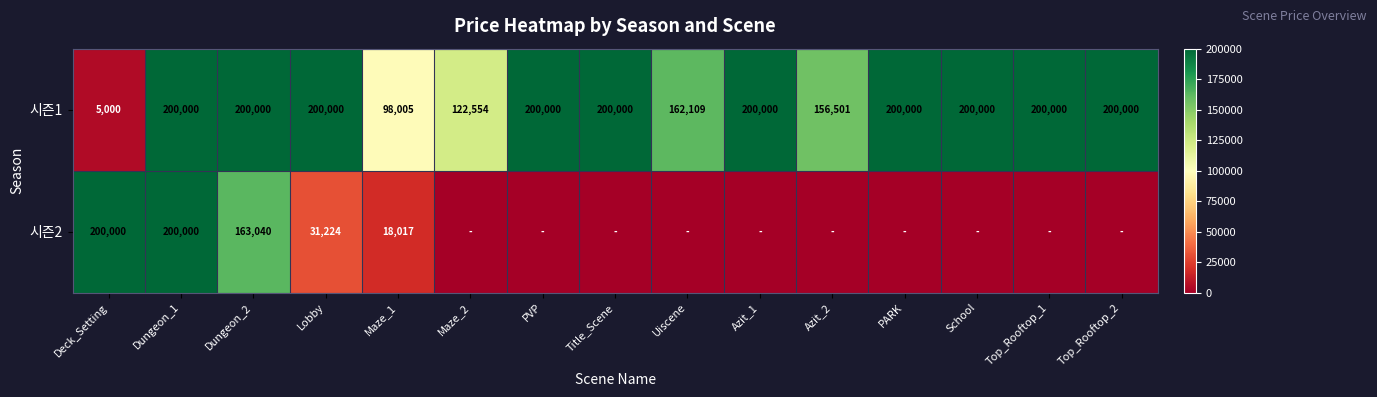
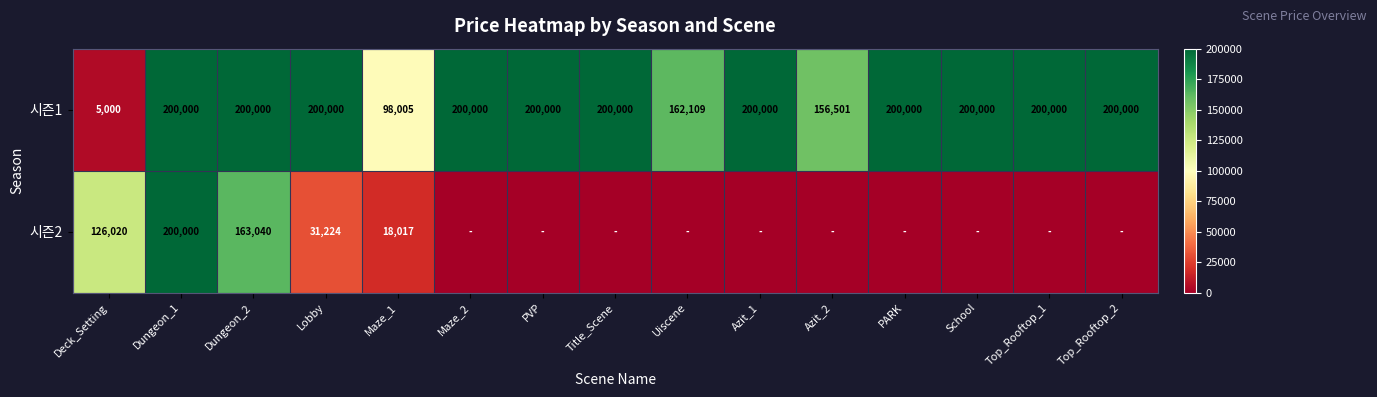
  {
    "시즌1": {
      "Deck_Setting": "5,000",
      "Dungeon_1": "200,000",
      "Dungeon_2": "200,000",
      "Lobby": "200,000",
      "Maze_1": "98,005",
-     "Maze_2": "122,554",
+     "Maze_2": "200,000",
      "PVP": "200,000",
      "Title_Scene": "200,000",
      "Uiscene": "162,109",
      "Azit_1": "200,000",
      "Azit_2": "156,501",
      "PARK": "200,000",
      "School": "200,000",
      "Top_Rooftop_1": "200,000",
      "Top_Rooftop_2": "200,000"
    },
    "시즌2": {
-     "Deck_Setting": "200,000",
+     "Deck_Setting": "126,020",
      "Dungeon_1": "200,000",
      "Dungeon_2": "163,040",
      "Lobby": "31,224",
      "Maze_1": "18,017"
    }
  }
